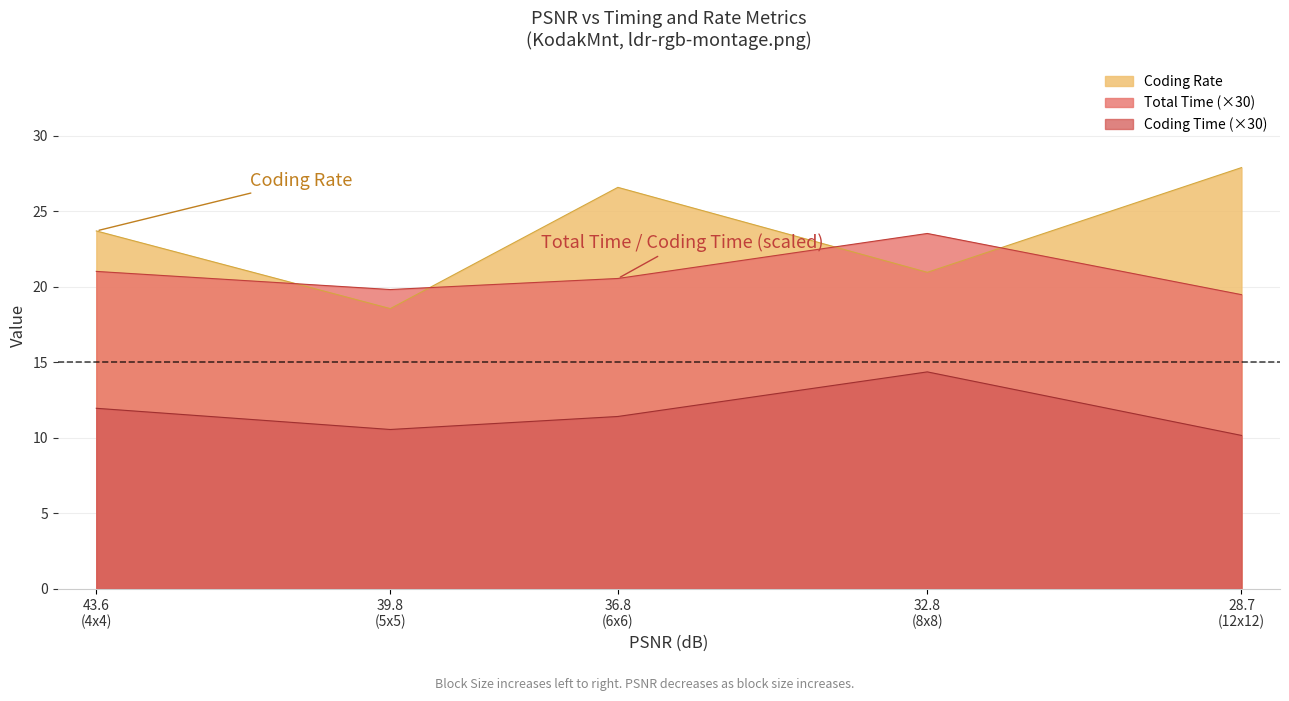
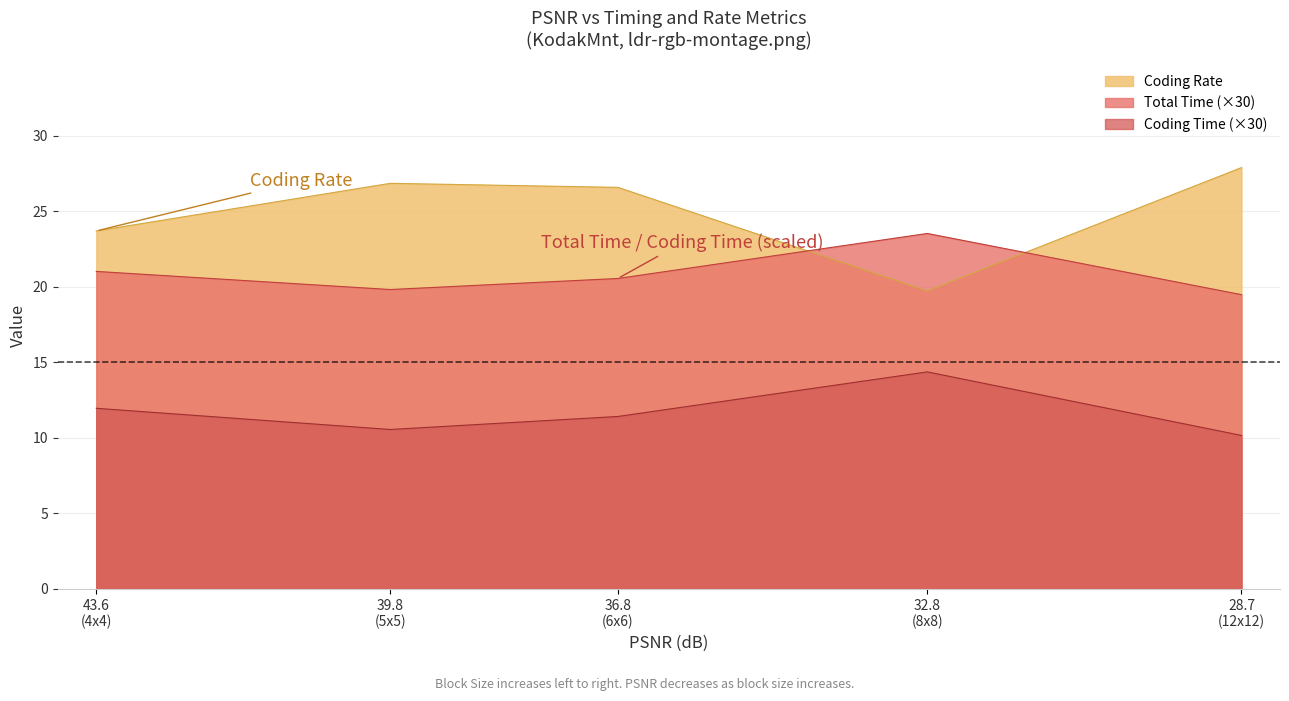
  {
    "Coding Rate": {
      "43.6 (4x4)": 23.7,
-     "39.8 (5x5)": 18.6,
+     "39.8 (5x5)": 26.8,
      "36.8 (6x6)": 26.6,
-     "32.8 (8x8)": 21.0,
+     "32.8 (8x8)": 19.7,
      "28.7 (12x12)": 27.9
    }
  }
